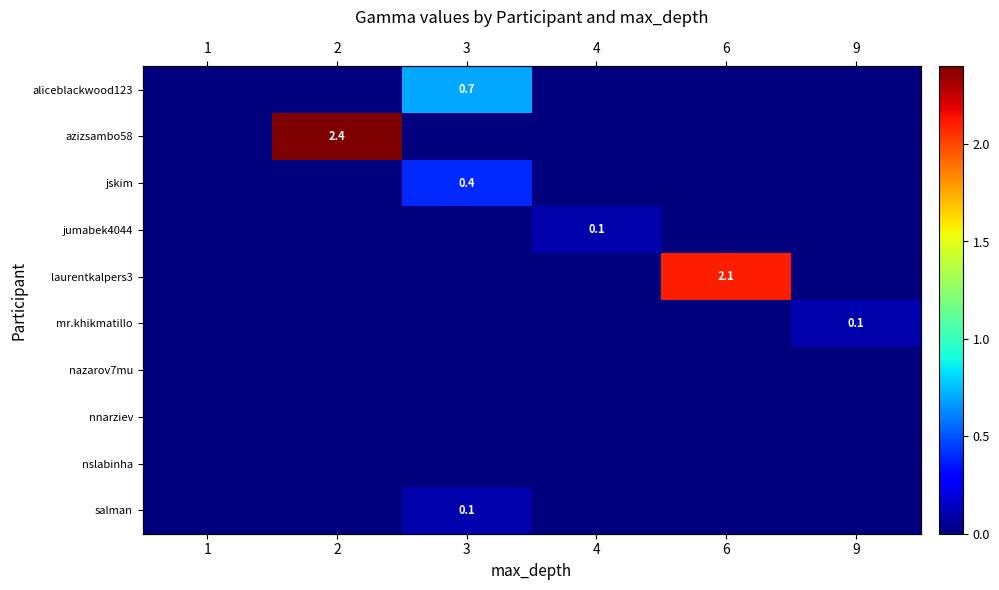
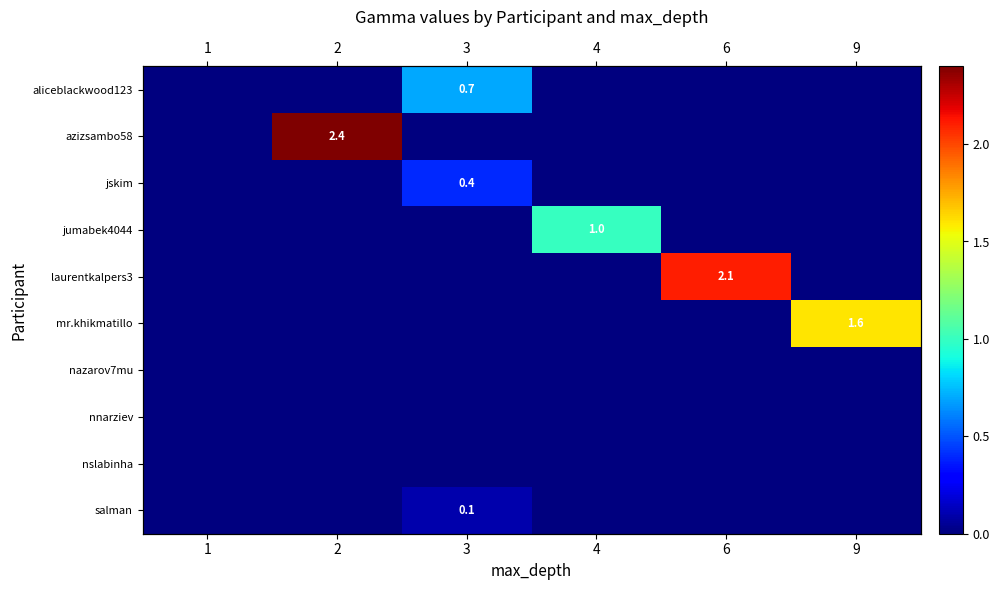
  {
    "aliceblackwood123": {
      "3": 0.7
    },
    "azizsambo58": {
      "2": 2.4
    },
    "jskim": {
      "3": 0.4
    },
    "jumabek4044": {
-     "4": 0.1
+     "4": 1.0
    },
    "laurentkalpers3": {
      "6": 2.1
    },
    "mr.khikmatillo": {
-     "9": 0.1
+     "9": 1.6
    },
    "salman": {
      "3": 0.1
    }
  }
